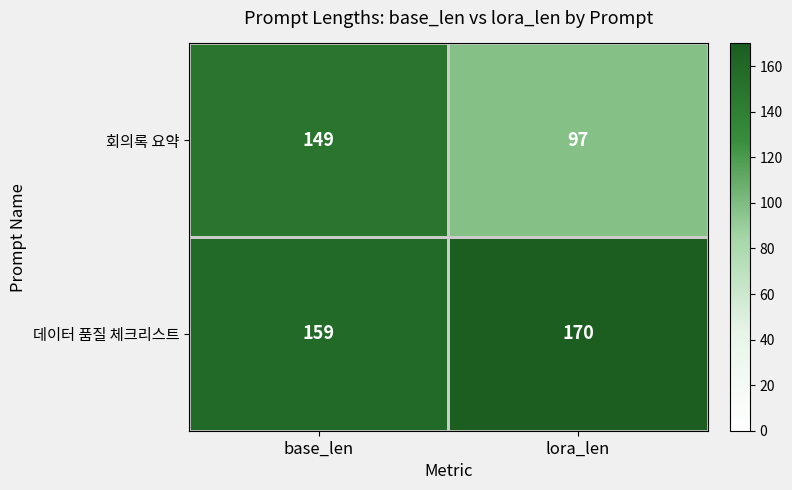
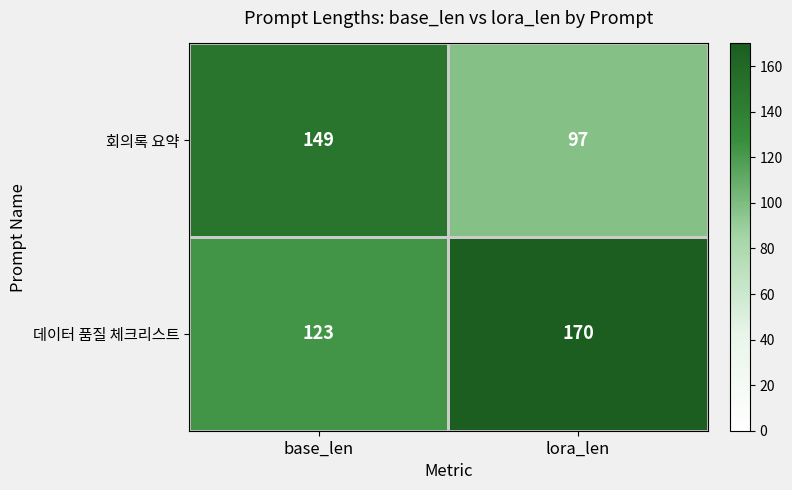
  {
    "회의록 요약": {
      "base_len": 149,
      "lora_len": 97
    },
    "데이터 품질 체크리스트": {
-     "base_len": 159,
+     "base_len": 123,
      "lora_len": 170
    }
  }
